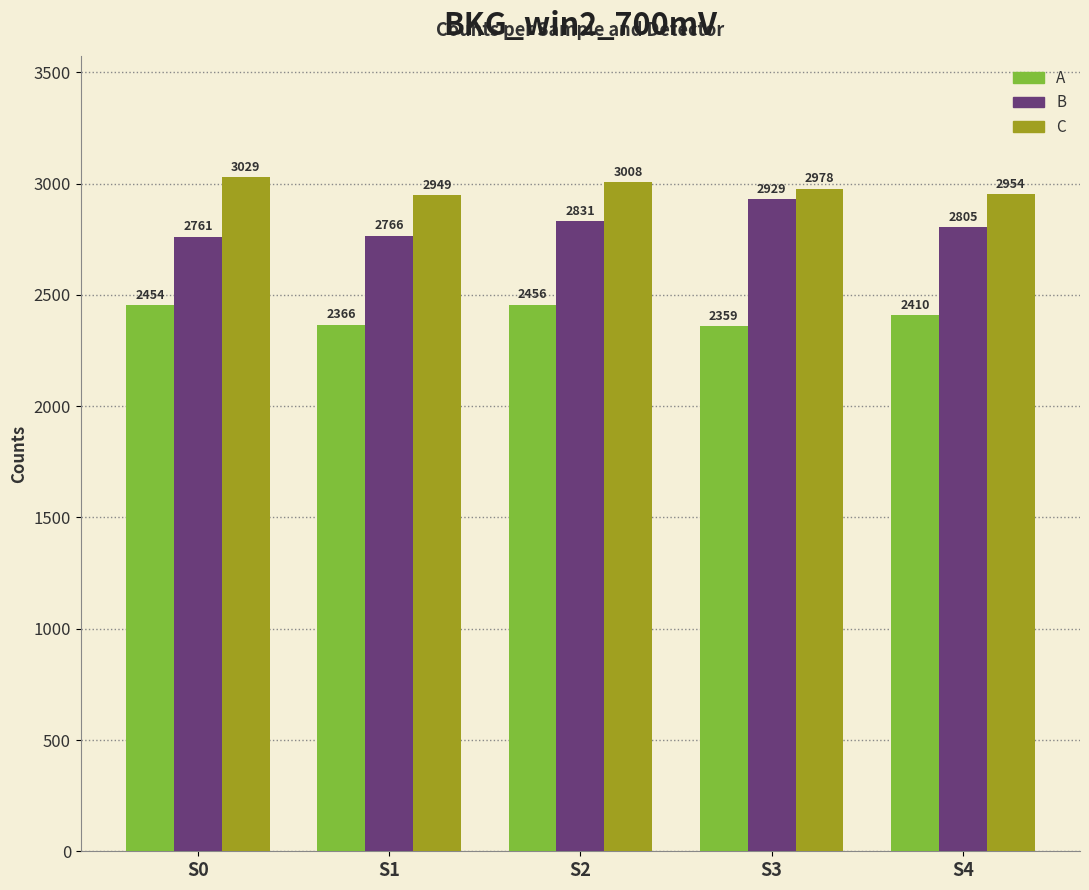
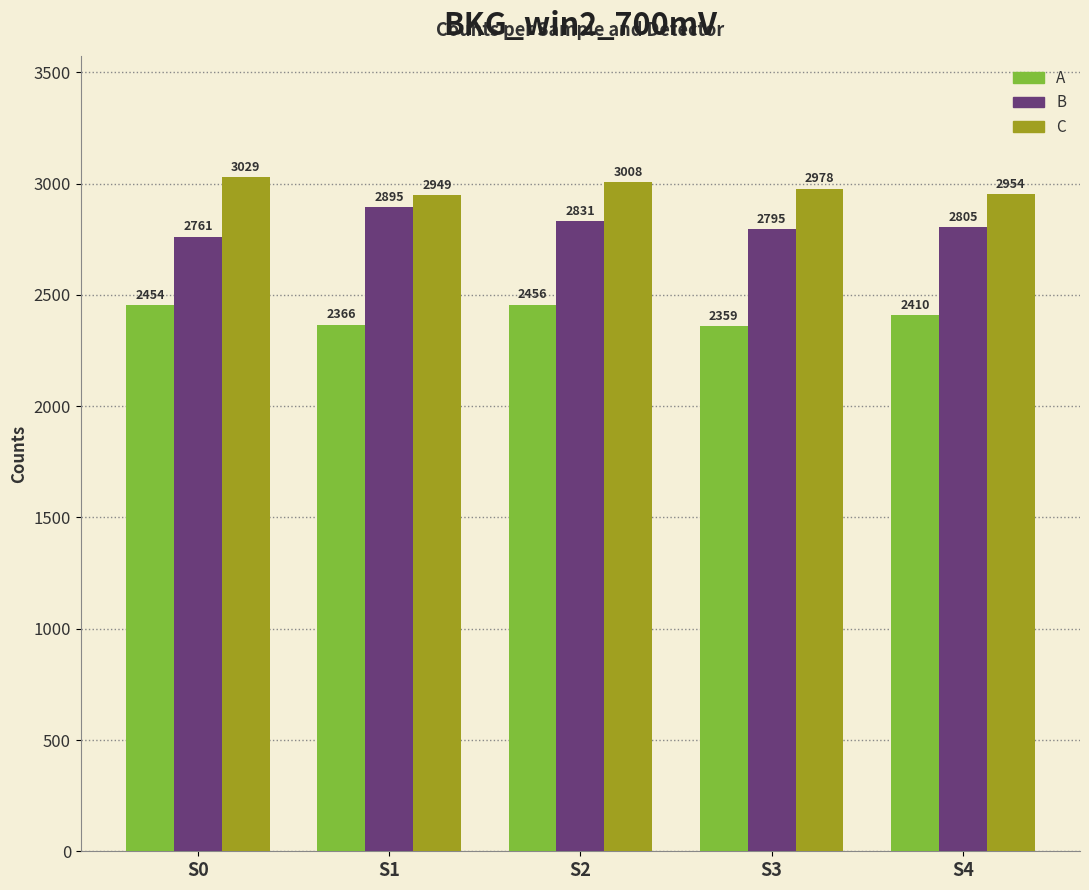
  {
    "B": {
      "S0": 2761,
-     "S1": 2766,
+     "S1": 2895,
      "S2": 2831,
-     "S3": 2929,
+     "S3": 2795,
      "S4": 2805
    }
  }
